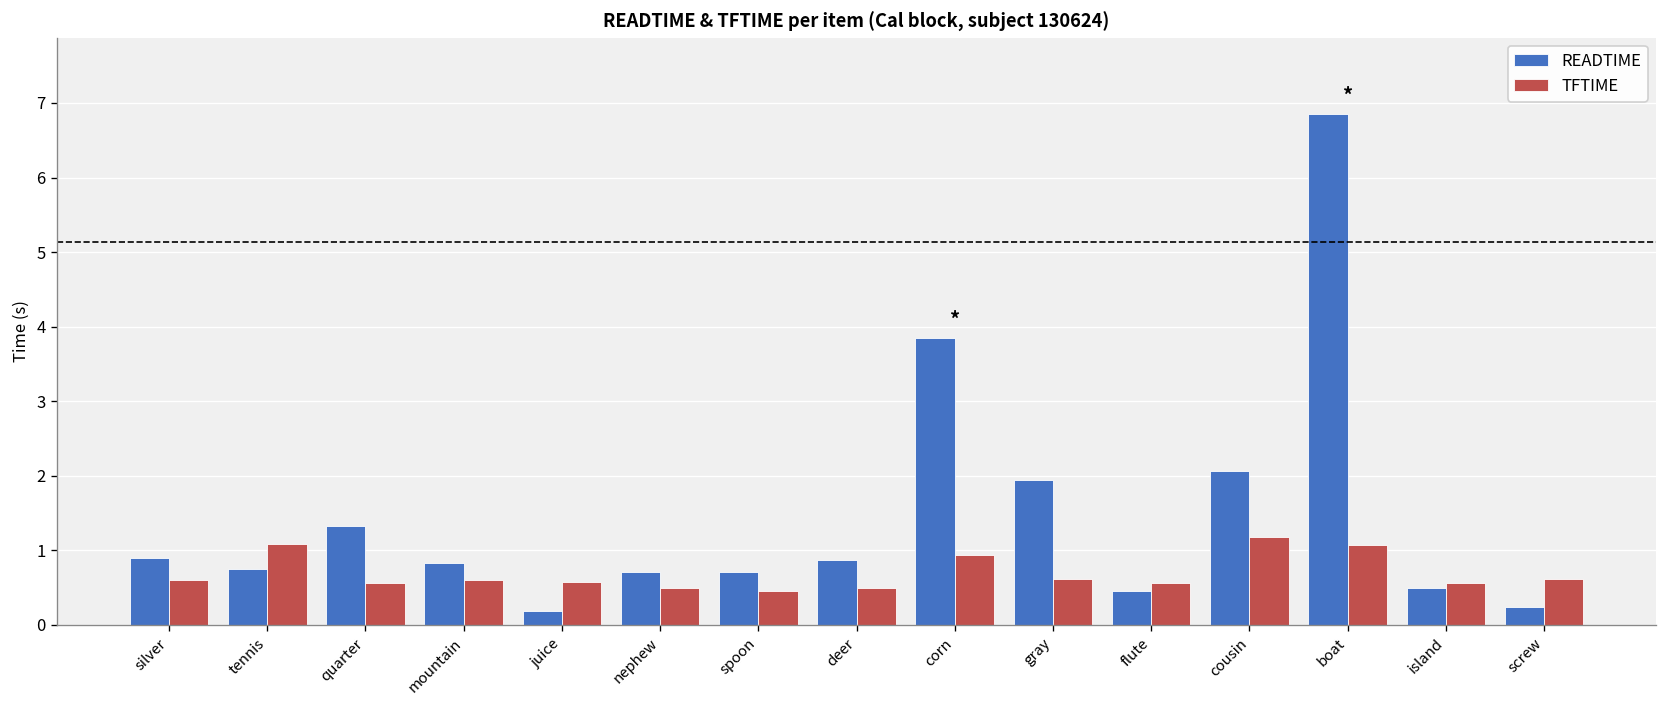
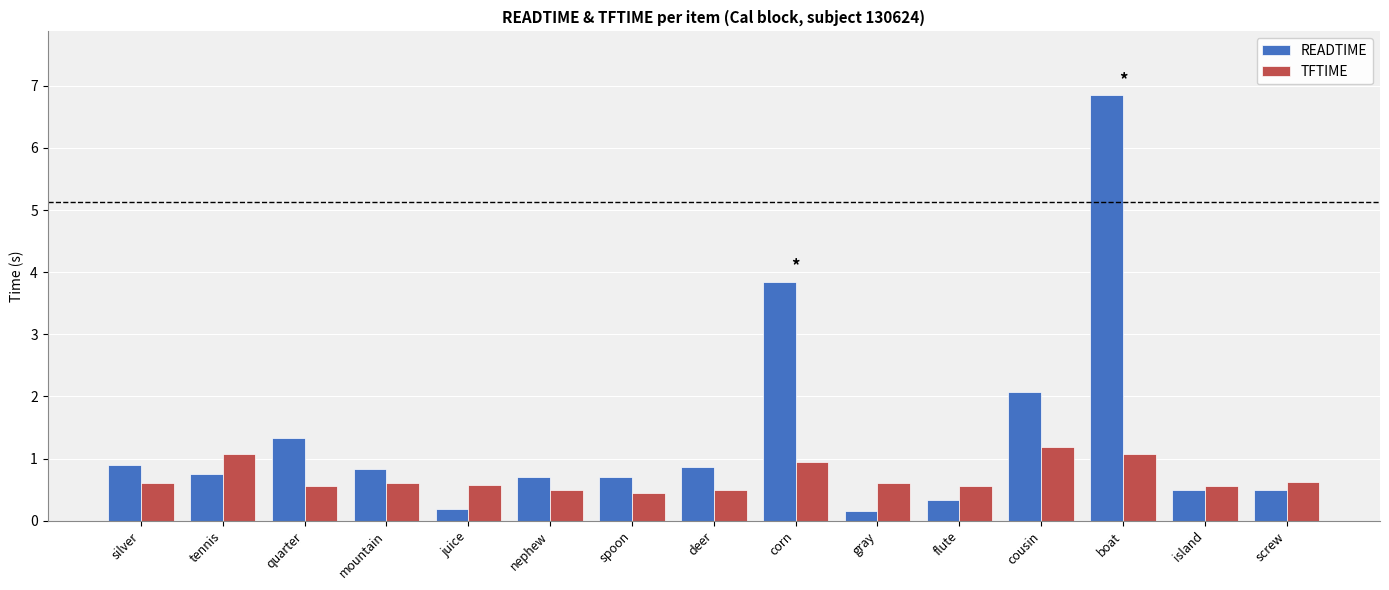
  {
    "READTIME": {
      "silver": 0.9,
      "tennis": 0.7,
      "quarter": 1.3,
      "mountain": 0.8,
      "juice": 0.2,
      "nephew": 0.7,
      "spoon": 0.7,
      "deer": 0.9,
      "corn": 3.8,
-     "gray": 1.9,
-     "flute": 0.5,
+     "gray": 0.2,
+     "flute": 0.3,
      "cousin": 2.1,
      "boat": 6.8,
      "island": 0.5,
-     "screw": 0.2
+     "screw": 0.5
    },
    "TFTIME": {
      "silver": 0.6,
      "tennis": 1.1,
      "quarter": 0.6,
      "mountain": 0.6,
      "juice": 0.6,
      "nephew": 0.5,
      "spoon": 0.5,
      "deer": 0.5,
      "corn": 0.9,
      "gray": 0.6,
      "flute": 0.6,
      "cousin": 1.2,
      "boat": 1.1,
      "island": 0.6,
      "screw": 0.6
    }
  }
